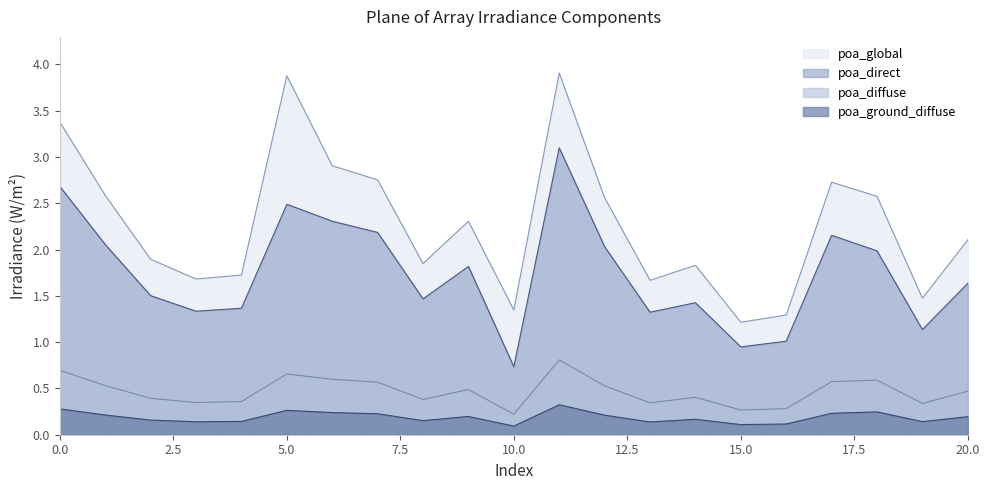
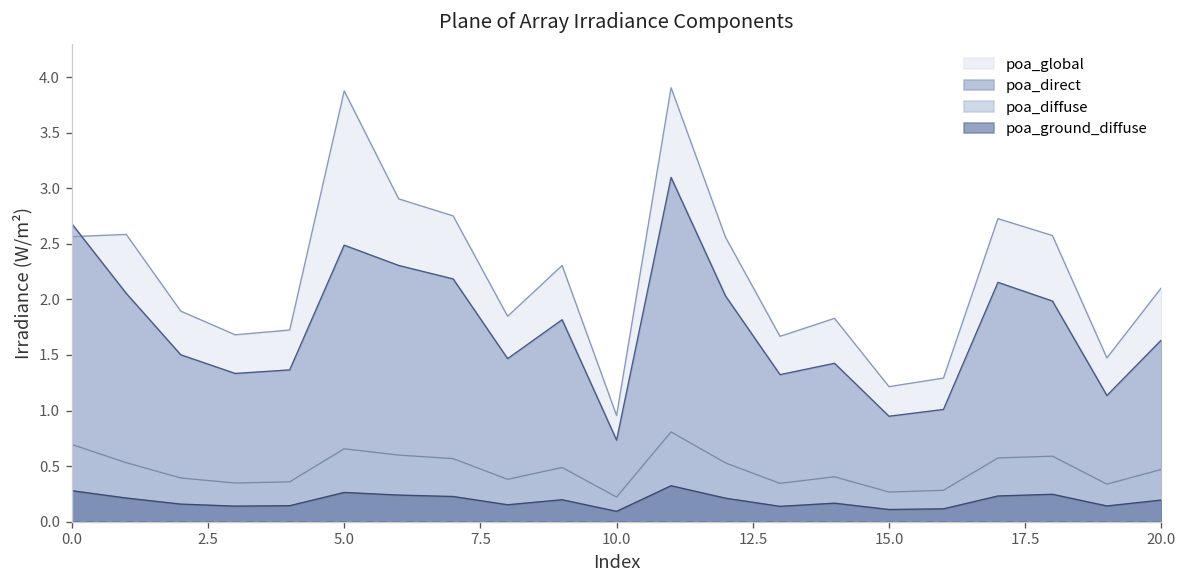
  {
    "poa_global": {
-     "0.0": 3.4,
+     "0.0": 2.6,
      "5.0": 3.9,
-     "10.0": 1.3,
+     "10.0": 1.0,
      "15.0": 1.2,
      "20.0": 2.1
    }
  }
